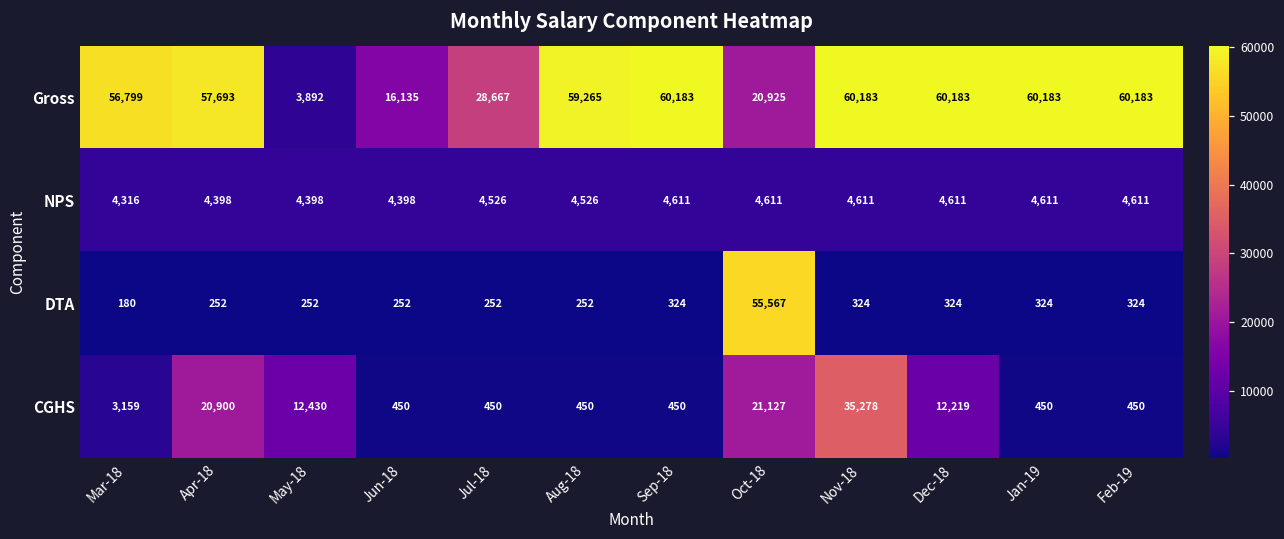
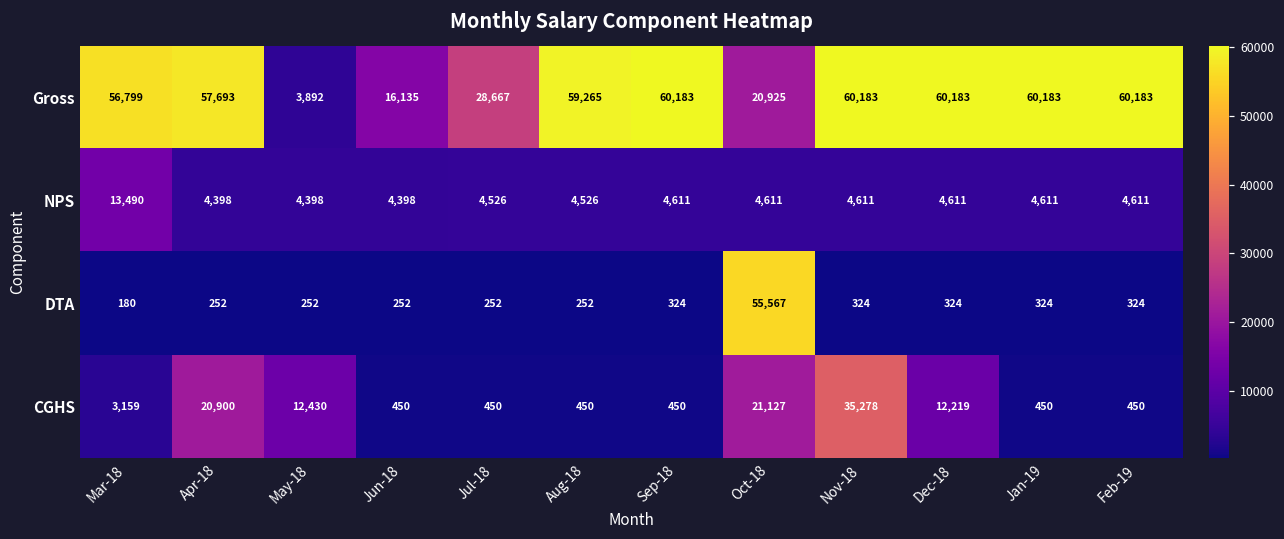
  {
    "Gross": {
      "Mar-18": "56,799",
      "Apr-18": "57,693",
      "May-18": "3,892",
      "Jun-18": "16,135",
      "Jul-18": "28,667",
      "Aug-18": "59,265",
      "Sep-18": "60,183",
      "Oct-18": "20,925",
      "Nov-18": "60,183",
      "Dec-18": "60,183",
      "Jan-19": "60,183",
      "Feb-19": "60,183"
    },
    "NPS": {
-     "Mar-18": "4,316",
+     "Mar-18": "13,490",
      "Apr-18": "4,398",
      "May-18": "4,398",
      "Jun-18": "4,398",
      "Jul-18": "4,526",
      "Aug-18": "4,526",
      "Sep-18": "4,611",
      "Oct-18": "4,611",
      "Nov-18": "4,611",
      "Dec-18": "4,611",
      "Jan-19": "4,611",
      "Feb-19": "4,611"
    },
    "DTA": {
      "Mar-18": "180",
      "Apr-18": "252",
      "May-18": "252",
      "Jun-18": "252",
      "Jul-18": "252",
      "Aug-18": "252",
      "Sep-18": "324",
      "Oct-18": "55,567",
      "Nov-18": "324",
      "Dec-18": "324",
      "Jan-19": "324",
      "Feb-19": "324"
    },
    "CGHS": {
      "Mar-18": "3,159",
      "Apr-18": "20,900",
      "May-18": "12,430",
      "Jun-18": "450",
      "Jul-18": "450",
      "Aug-18": "450",
      "Sep-18": "450",
      "Oct-18": "21,127",
      "Nov-18": "35,278",
      "Dec-18": "12,219",
      "Jan-19": "450",
      "Feb-19": "450"
    }
  }
